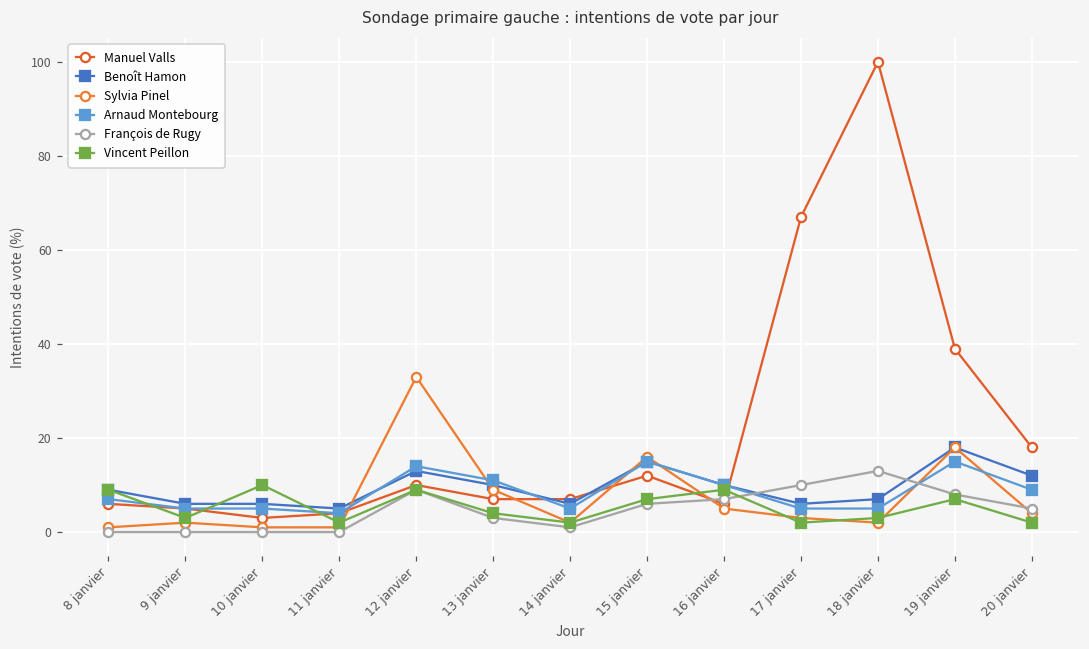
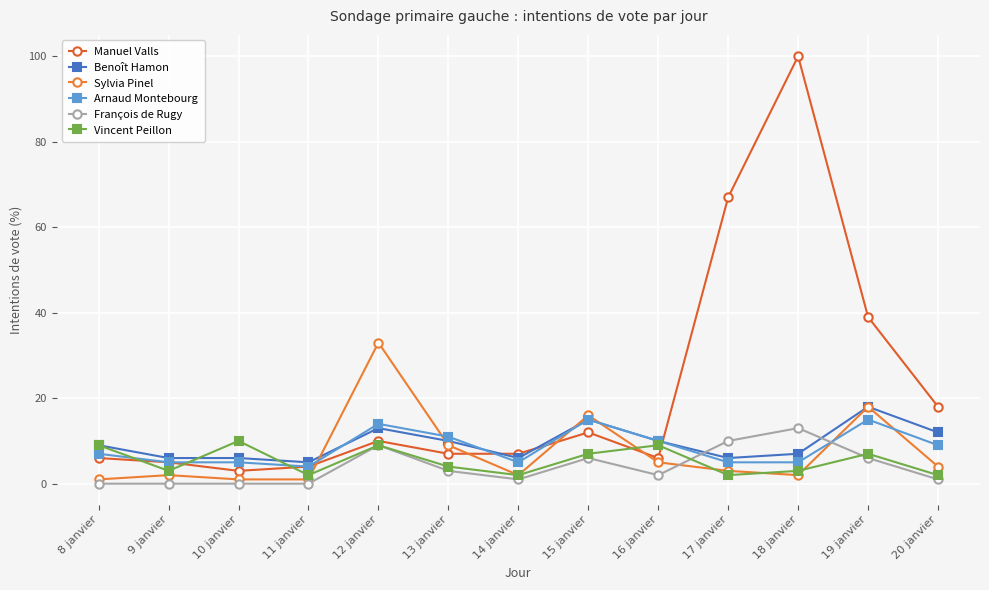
  {
    "François de Rugy": {
      "8 janvier": 0,
      "9 janvier": 0,
      "10 janvier": 0,
      "11 janvier": 0,
      "13 janvier": 3,
      "14 janvier": 1,
      "15 janvier": 6,
-     "16 janvier": 7,
+     "16 janvier": 2,
      "17 janvier": 10,
      "18 janvier": 13,
-     "19 janvier": 8,
-     "20 janvier": 5
+     "19 janvier": 6,
+     "20 janvier": 1
    },
    "Vincent Peillon": {
      "9 janvier": 3,
      "10 janvier": 10,
      "11 janvier": 2,
      "13 janvier": 4,
      "15 janvier": 7,
      "16 janvier": 9,
      "17 janvier": 2,
      "18 janvier": 3,
      "19 janvier": 7,
      "20 janvier": 2
    }
  }
